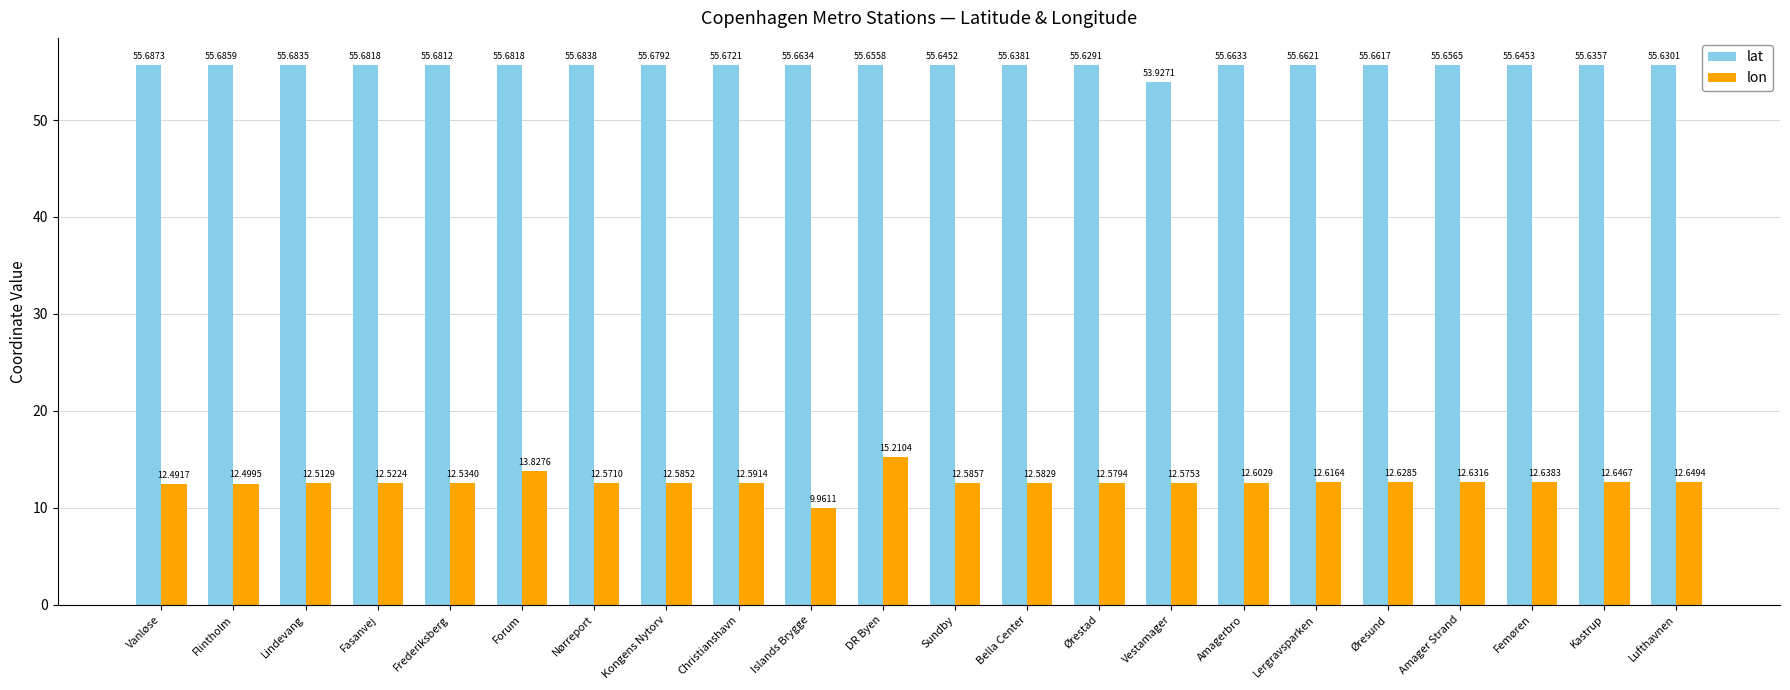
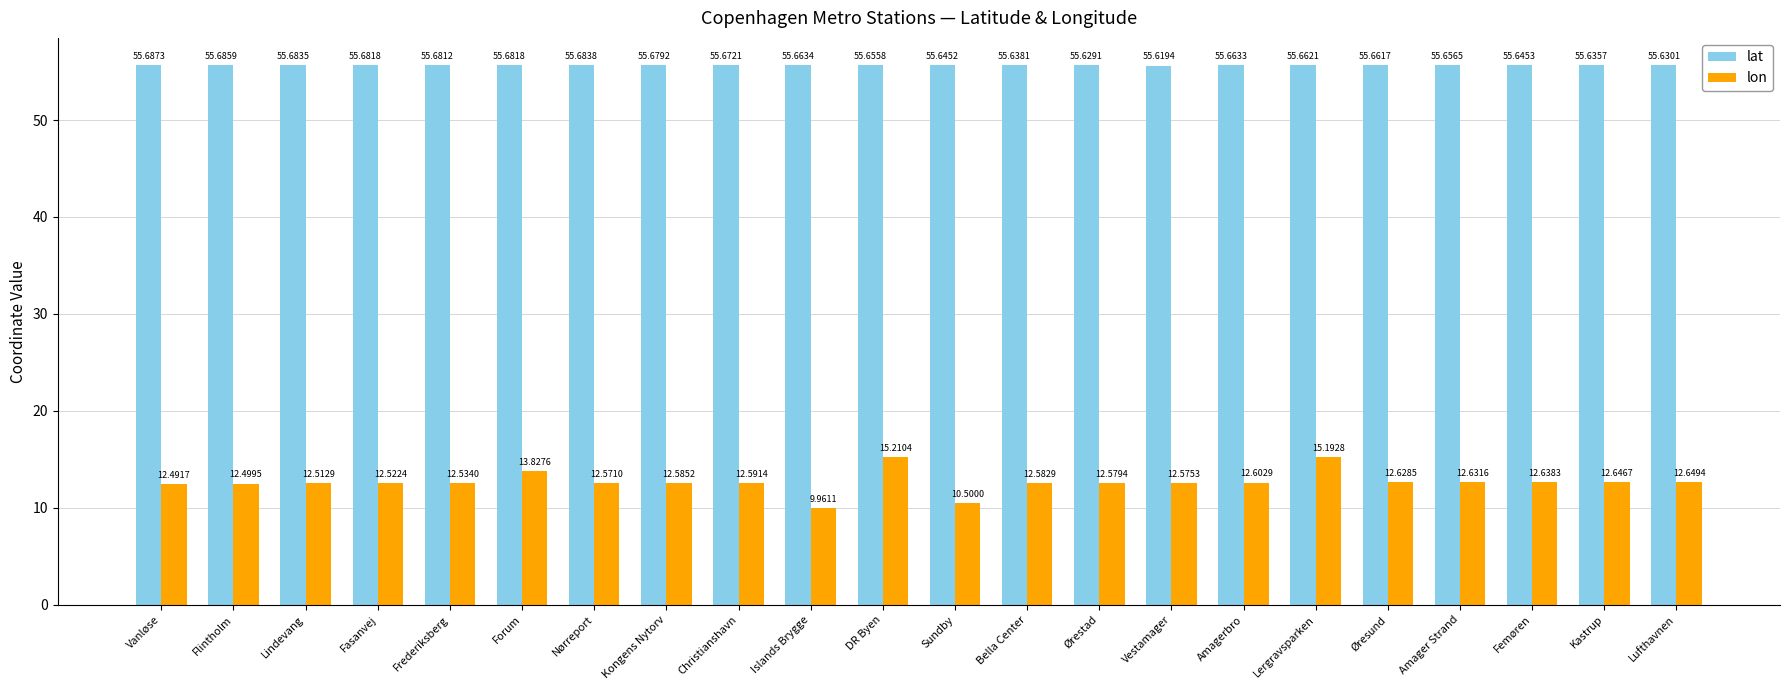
  {
    "lat": {
      "Vanløse": 55.6873,
      "Flintholm": 55.6859,
      "Lindevang": 55.6835,
      "Fasanvej": 55.6818,
      "Frederiksberg": 55.6812,
      "Forum": 55.6818,
      "Nørreport": 55.6838,
      "Kongens Nytorv": 55.6792,
      "Christianshavn": 55.6721,
      "Islands Brygge": 55.6634,
      "DR Byen": 55.6558,
      "Sundby": 55.6452,
      "Bella Center": 55.6381,
      "Ørestad": 55.6291,
-     "Vestamager": 53.9271,
+     "Vestamager": 55.6194,
      "Amagerbro": 55.6633,
      "Lergravsparken": 55.6621,
      "Øresund": 55.6617,
      "Amager Strand": 55.6565,
      "Femøren": 55.6453,
      "Kastrup": 55.6357,
      "Lufthavnen": 55.6301
    },
    "lon": {
      "Vanløse": 12.4917,
      "Flintholm": 12.4995,
      "Lindevang": 12.5129,
      "Fasanvej": 12.5224,
      "Frederiksberg": 12.5340,
      "Forum": 13.8276,
      "Nørreport": 12.5710,
      "Kongens Nytorv": 12.5852,
      "Christianshavn": 12.5914,
      "Islands Brygge": 9.9611,
      "DR Byen": 15.2104,
-     "Sundby": 12.5857,
+     "Sundby": 10.5000,
      "Bella Center": 12.5829,
      "Ørestad": 12.5794,
      "Vestamager": 12.5753,
      "Amagerbro": 12.6029,
-     "Lergravsparken": 12.6164,
+     "Lergravsparken": 15.1928,
      "Øresund": 12.6285,
      "Amager Strand": 12.6316,
      "Femøren": 12.6383,
      "Kastrup": 12.6467,
      "Lufthavnen": 12.6494
    }
  }
